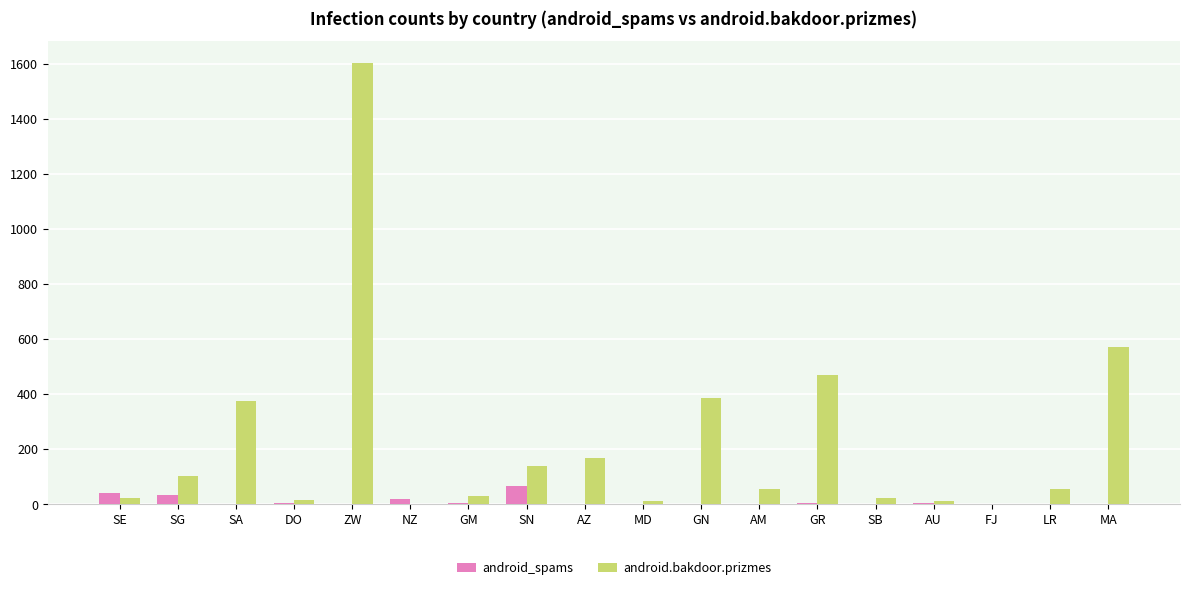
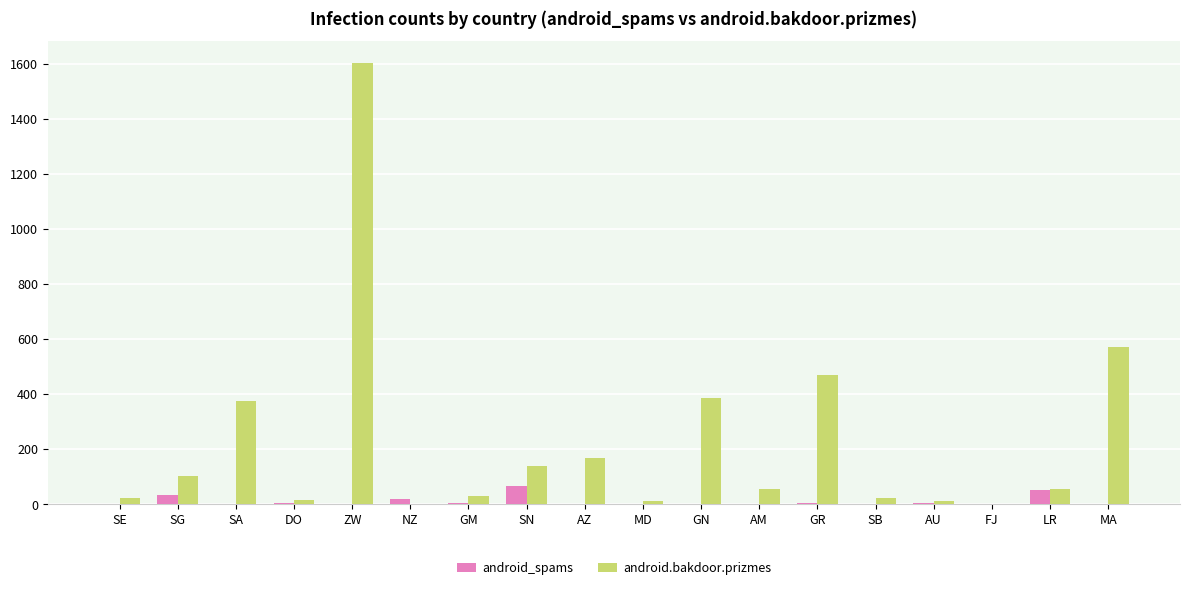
  {
    "android_spams": {
-     "SE": 40,
+     "SE": 0,
      "SG": 30,
      "NZ": 20,
      "SN": 70,
-     "LR": 0
+     "LR": 50
    },
    "android.bakdoor.prizmes": {
      "SE": 20,
      "SG": 110,
      "SA": 380,
      "DO": 20,
      "ZW": 1600,
      "GM": 30,
      "SN": 140,
      "AZ": 170,
      "MD": 10,
      "GN": 390,
      "AM": 60,
      "GR": 470,
      "SB": 20,
      "AU": 10,
      "LR": 60,
      "MA": 570
    }
  }
